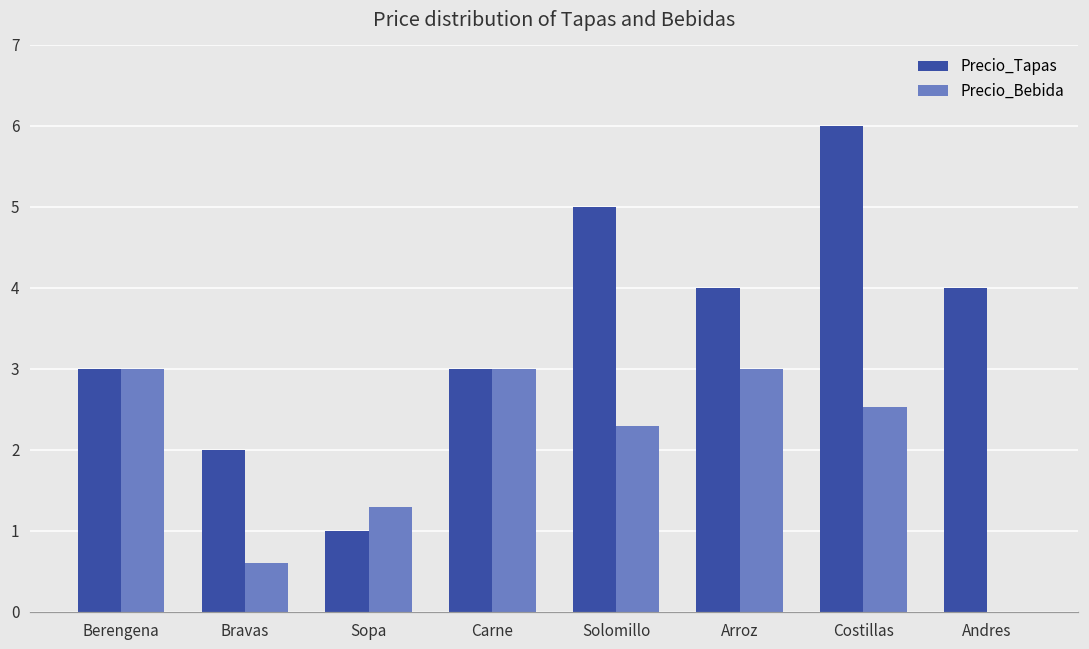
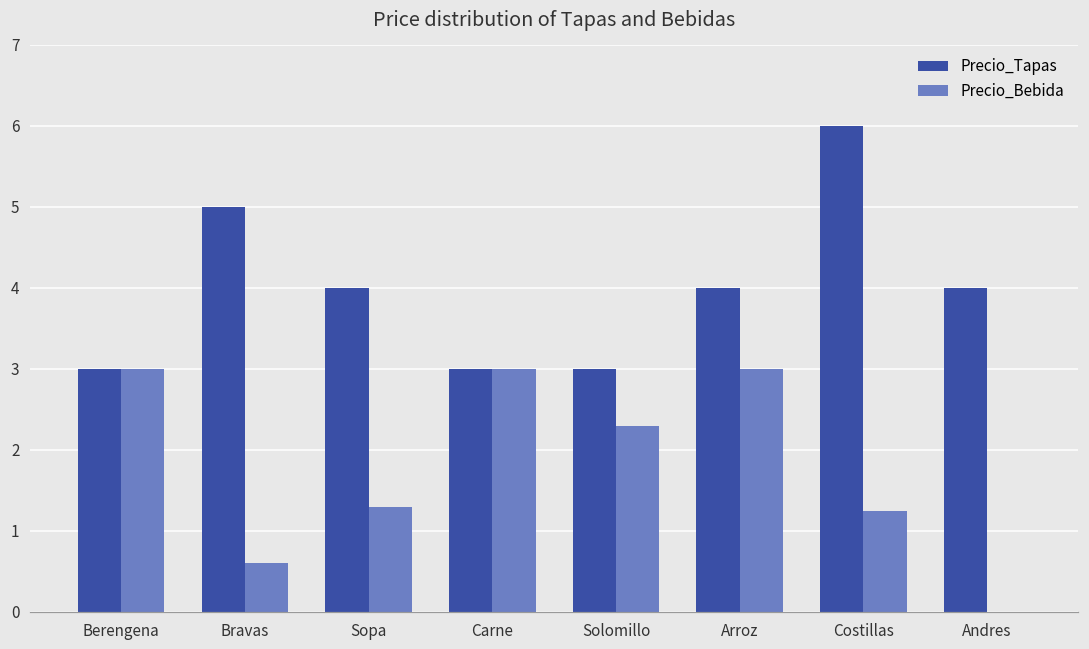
  {
    "Precio_Tapas": {
      "Berengena": 3,
-     "Bravas": 2,
-     "Sopa": 1,
+     "Bravas": 5,
+     "Sopa": 4,
      "Carne": 3,
-     "Solomillo": 5,
+     "Solomillo": 3,
      "Arroz": 4,
      "Costillas": 6,
      "Andres": 4
    },
    "Precio_Bebida": {
      "Berengena": 3.0,
      "Bravas": 0.6,
      "Sopa": 1.3,
      "Carne": 3.0,
      "Solomillo": 2.3,
      "Arroz": 3.0,
-     "Costillas": 2.5,
+     "Costillas": 1.3,
      "Andres": 0.0
    }
  }
